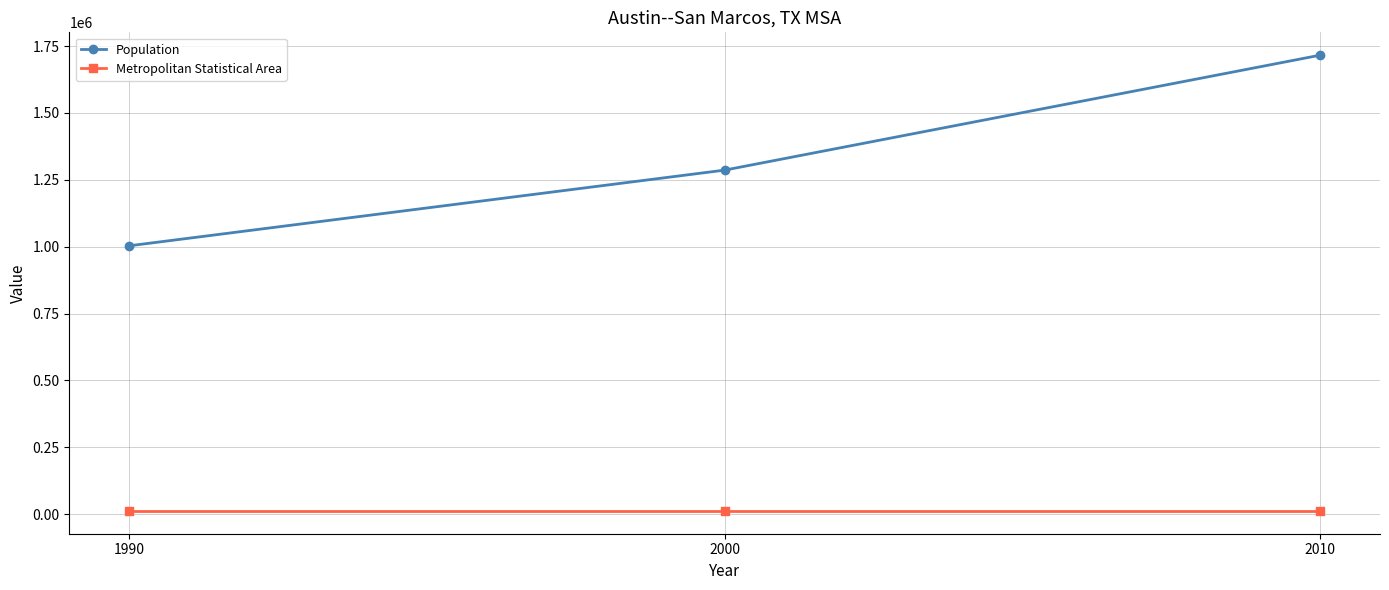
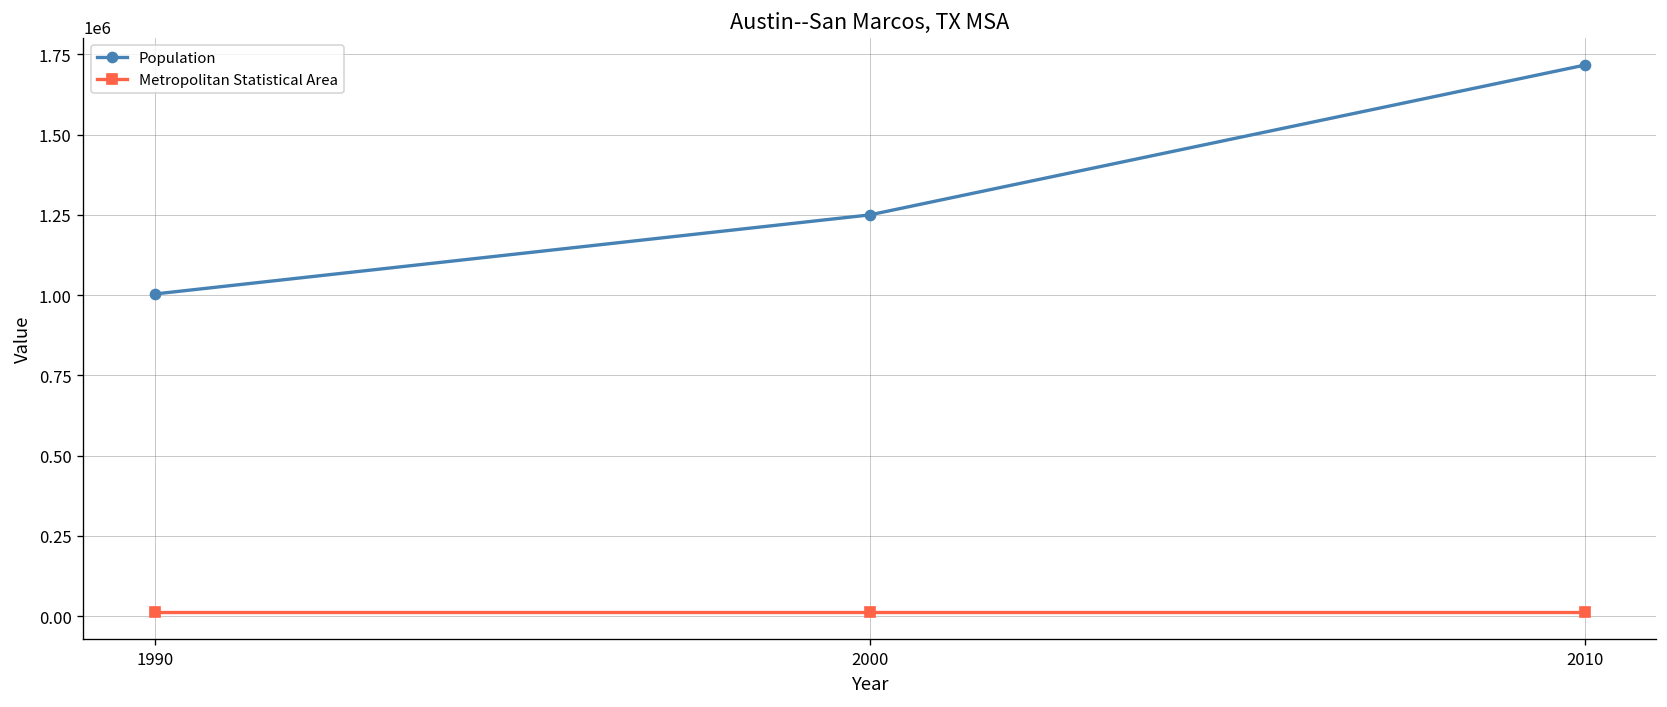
  {
    "Population": {
      "1990": 1000000,
-     "2000": 1290000,
+     "2000": 1250000,
      "2010": 1720000
    },
    "Metropolitan Statistical Area": {
      "1990": 10000,
      "2000": 10000,
      "2010": 10000
    }
  }
